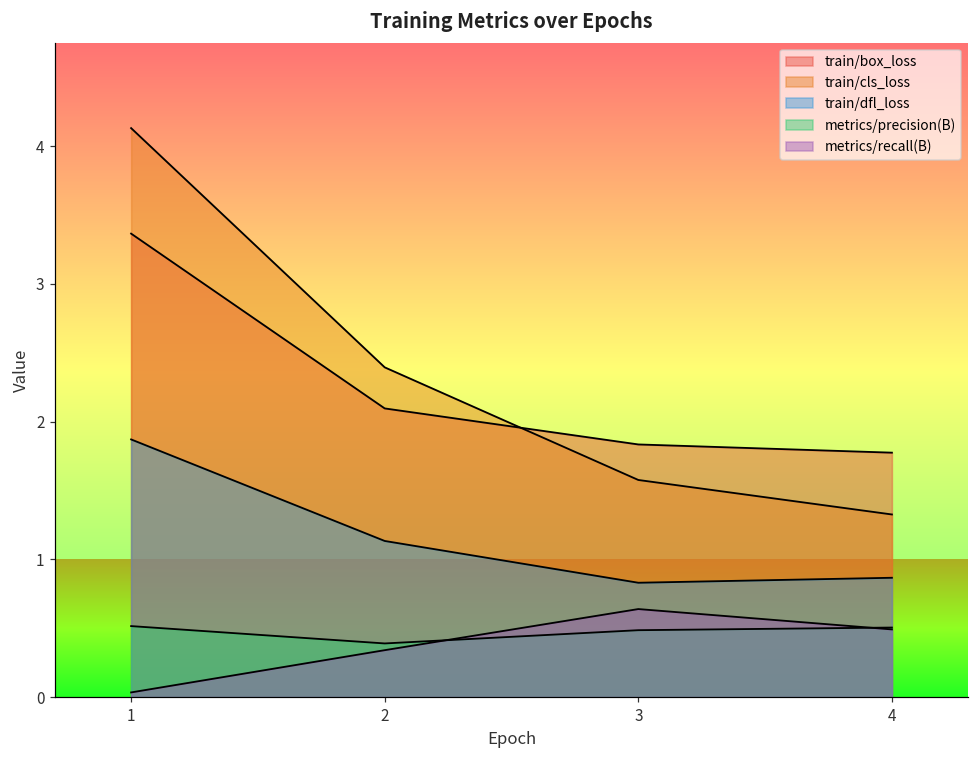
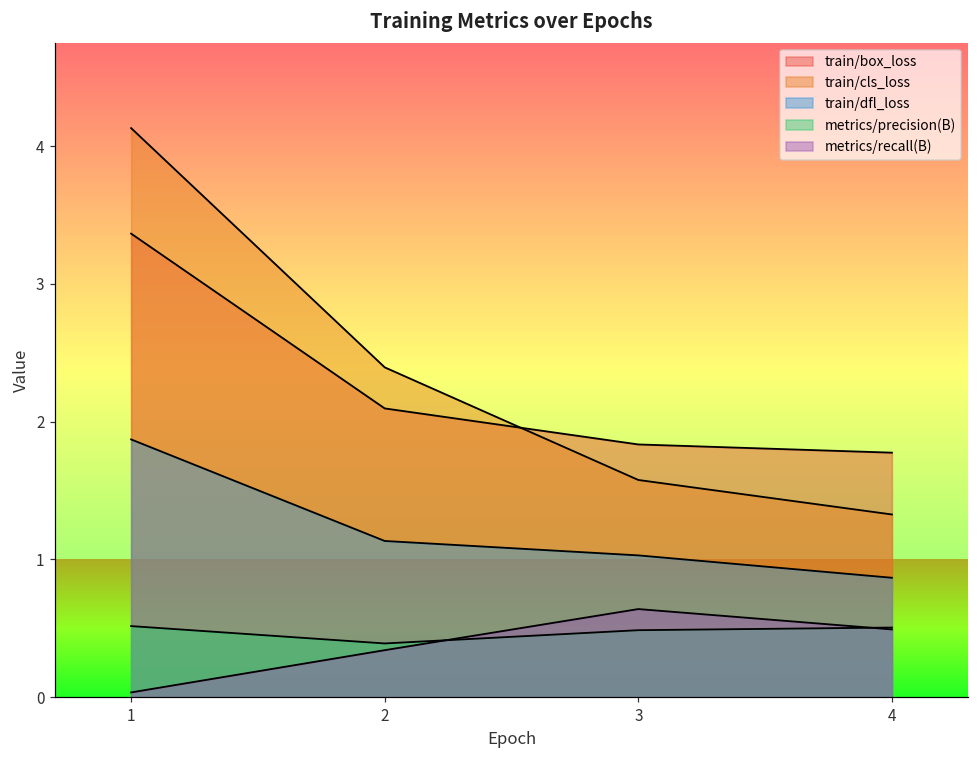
  {
    "train/dfl_loss": {
      "1": 1.87,
      "2": 1.13,
-     "3": 0.83,
+     "3": 1.03,
      "4": 0.87
    },
    "metrics/precision(B)": {
      "1": 0.52,
      "2": 0.39,
      "3": 0.49
    },
    "metrics/recall(B)": {
      "1": 0.03,
      "2": 0.34,
      "3": 0.64
    }
  }
